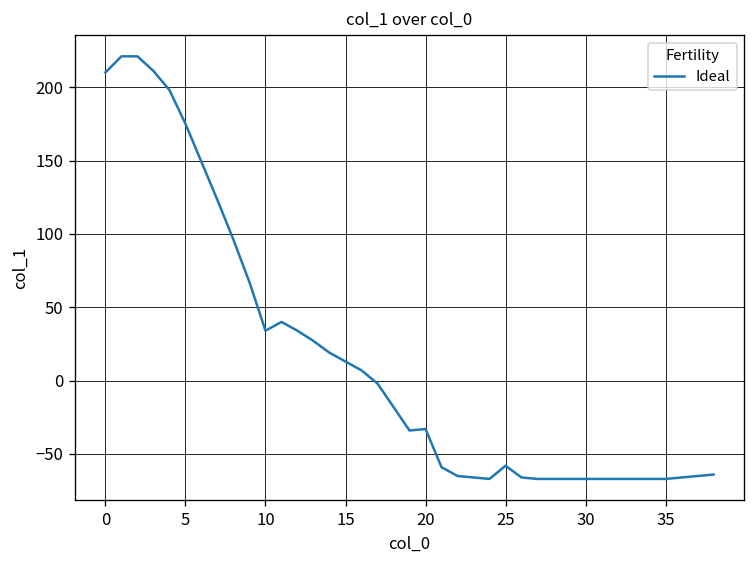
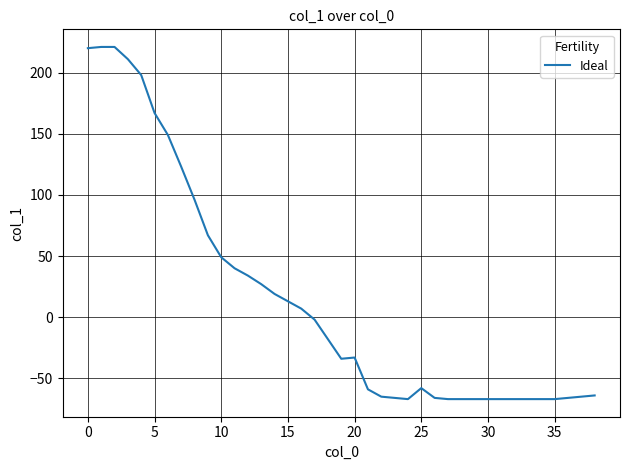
  {
-   "0": 210,
-   "5": 175,
-   "10": 34,
+   "0": 220,
+   "5": 167,
+   "10": 49,
    "15": 13,
    "20": -33,
    "25": -58,
    "30": -67,
    "35": -67
  }
